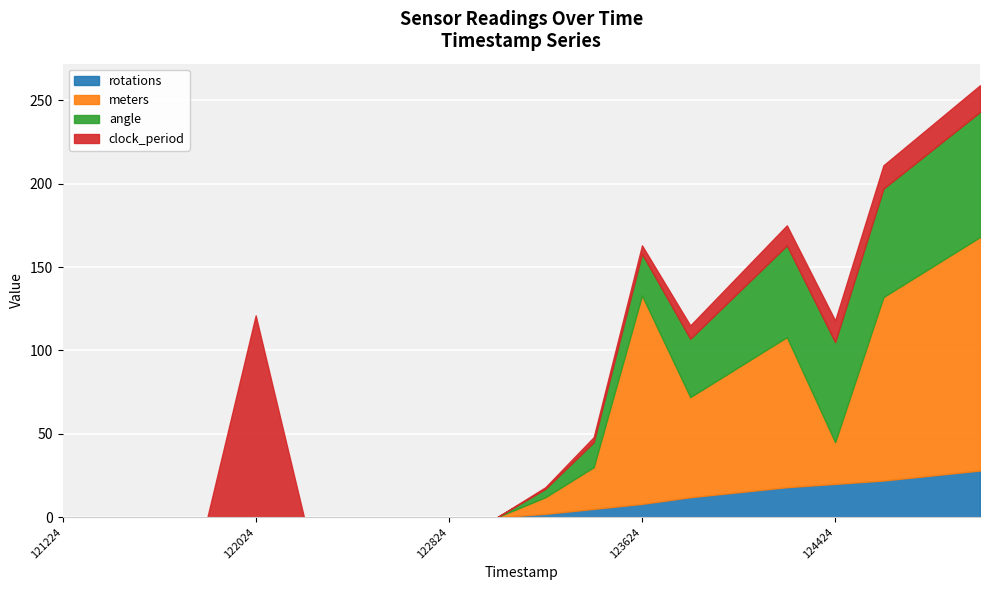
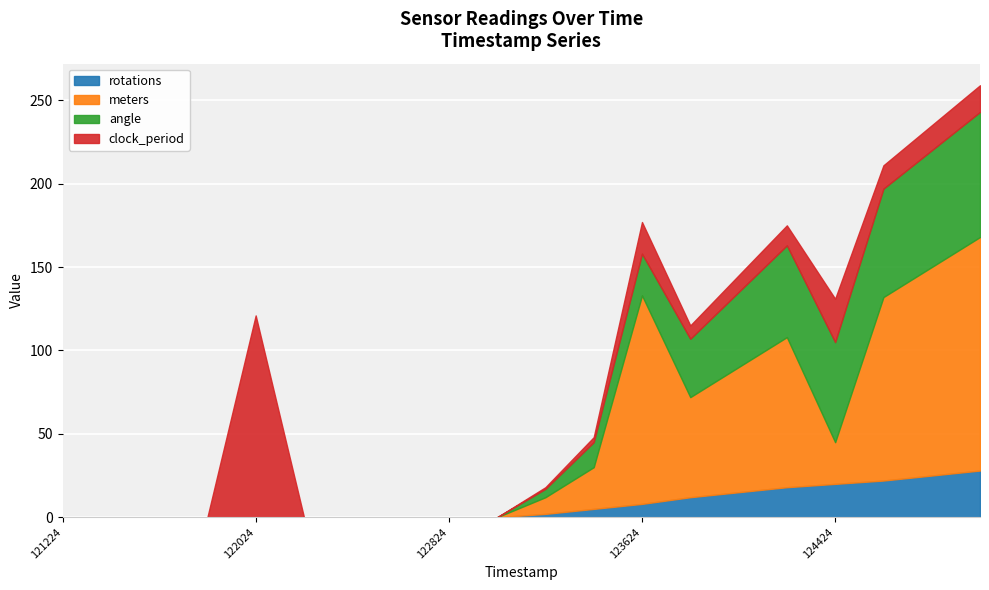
  {
    "rotations": {
      "123624": 8,
      "124424": 20
    },
    "meters": {
      "123624": 125,
      "124424": 25
    },
    "angle": {
      "123624": 25,
      "124424": 60
    },
    "clock_period": {
      "122024": 121,
-     "123624": 5,
-     "124424": 13
+     "123624": 19,
+     "124424": 26
    }
  }
